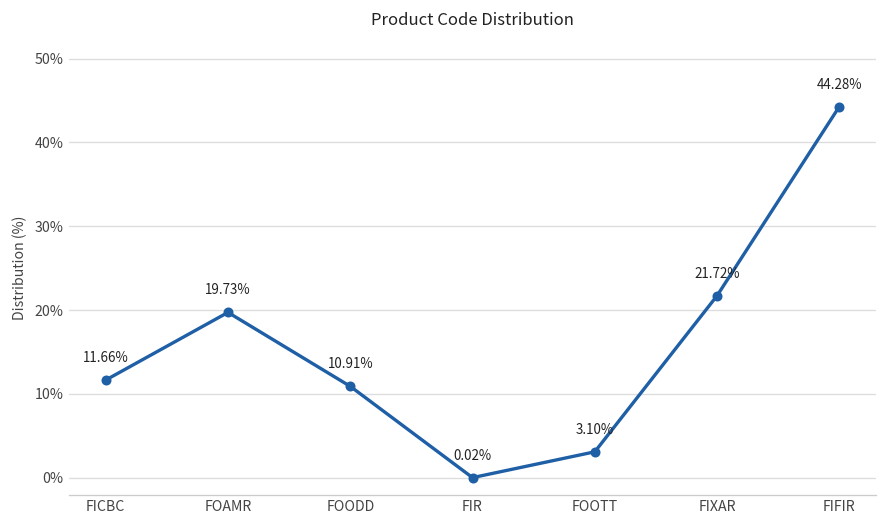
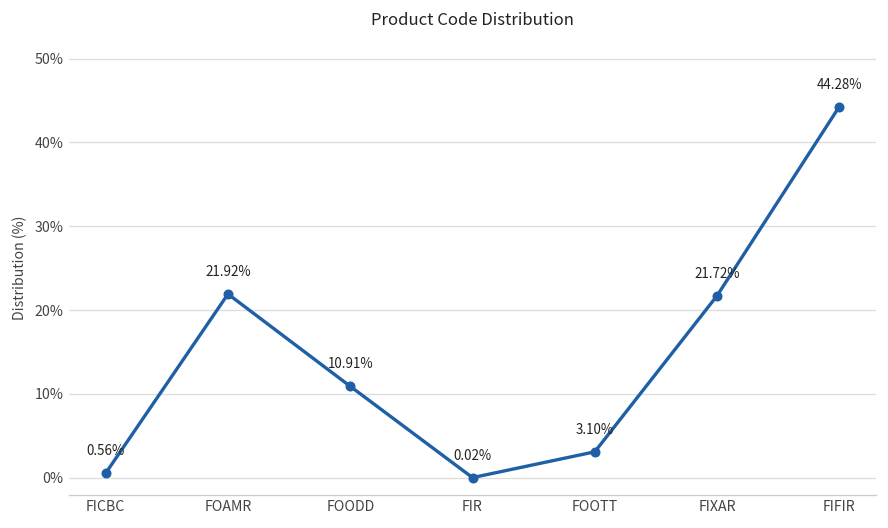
  {
-   "FICBC": "11.66%",
-   "FOAMR": "19.73%",
+   "FICBC": "0.56%",
+   "FOAMR": "21.92%",
    "FOODD": "10.91%",
    "FIR": "0.02%",
    "FOOTT": "3.10%",
    "FIXAR": "21.72%",
    "FIFIR": "44.28%"
  }
